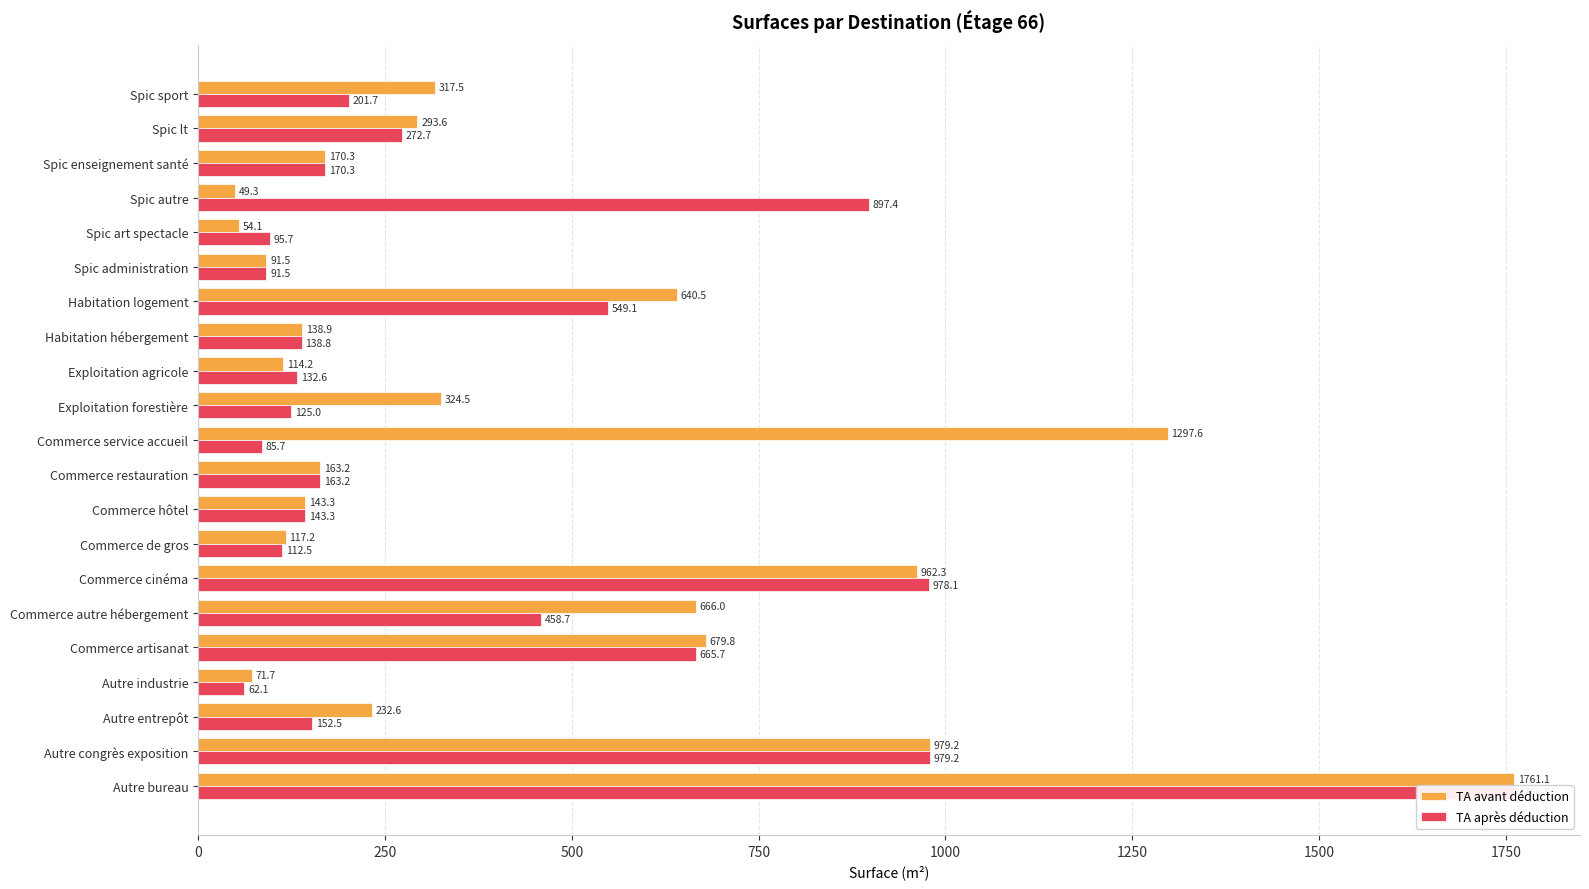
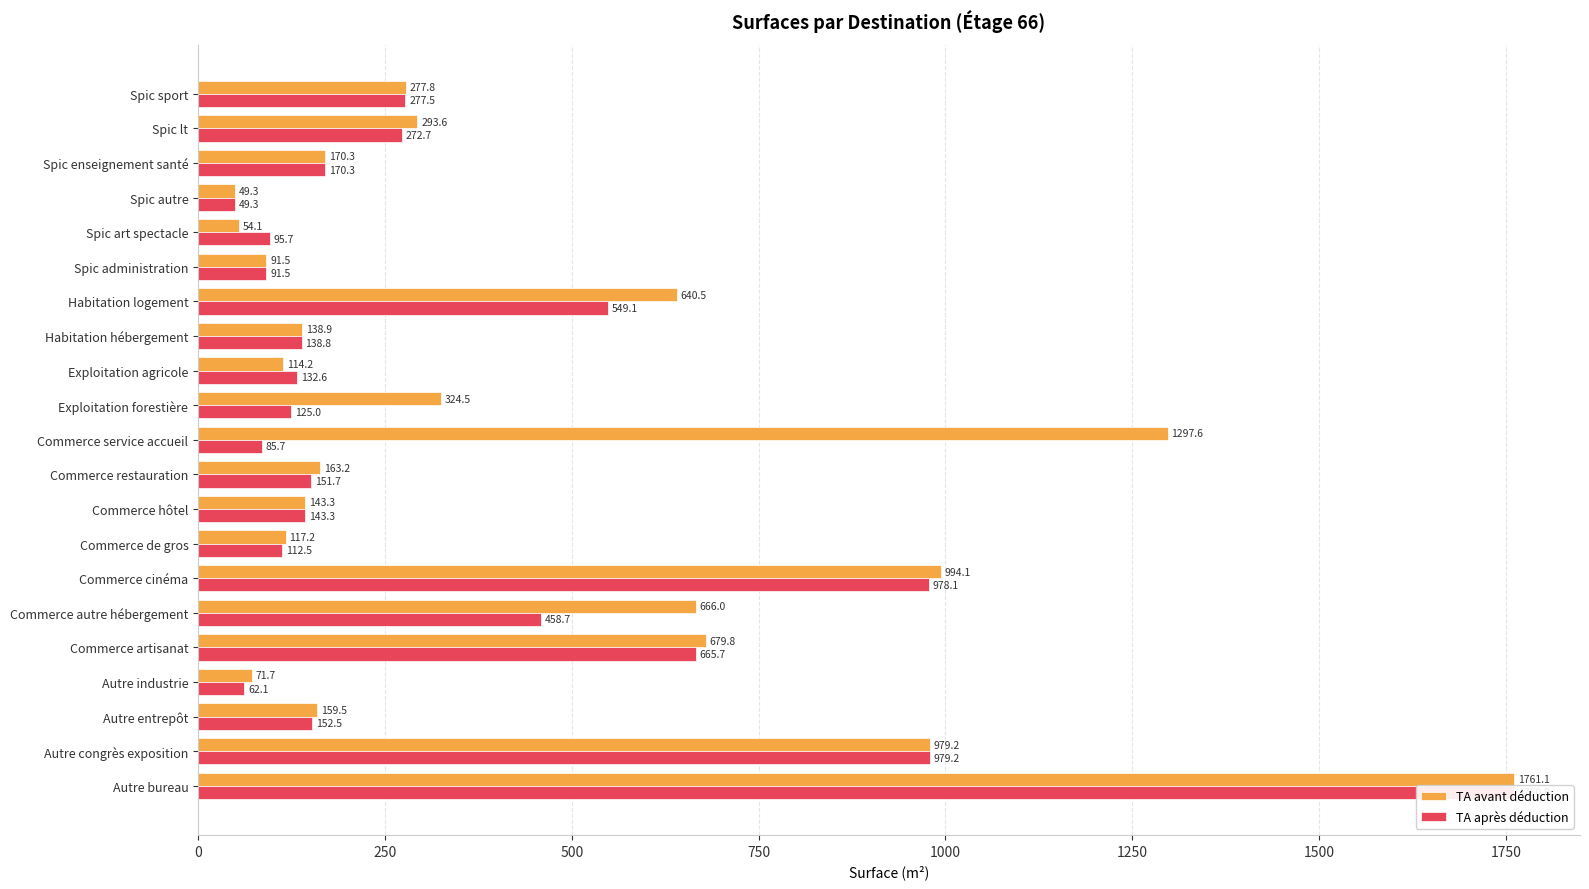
  {
    "TA avant déduction": {
-     "Spic sport": 317.5,
+     "Spic sport": 277.8,
      "Spic lt": 293.6,
      "Spic enseignement santé": 170.3,
      "Spic autre": 49.3,
      "Spic art spectacle": 54.1,
      "Spic administration": 91.5,
      "Habitation logement": 640.5,
      "Habitation hébergement": 138.9,
      "Exploitation agricole": 114.2,
      "Exploitation forestière": 324.5,
      "Commerce service accueil": 1297.6,
      "Commerce restauration": 163.2,
      "Commerce hôtel": 143.3,
      "Commerce de gros": 117.2,
-     "Commerce cinéma": 962.3,
+     "Commerce cinéma": 994.1,
      "Commerce autre hébergement": 666.0,
      "Commerce artisanat": 679.8,
      "Autre industrie": 71.7,
-     "Autre entrepôt": 232.6,
+     "Autre entrepôt": 159.5,
      "Autre congrès exposition": 979.2,
      "Autre bureau": 1761.1
    },
    "TA après déduction": {
-     "Spic sport": 201.7,
+     "Spic sport": 277.5,
      "Spic lt": 272.7,
      "Spic enseignement santé": 170.3,
-     "Spic autre": 897.4,
+     "Spic autre": 49.3,
      "Spic art spectacle": 95.7,
      "Spic administration": 91.5,
      "Habitation logement": 549.1,
      "Habitation hébergement": 138.8,
      "Exploitation agricole": 132.6,
      "Exploitation forestière": 125.0,
      "Commerce service accueil": 85.7,
-     "Commerce restauration": 163.2,
+     "Commerce restauration": 151.7,
      "Commerce hôtel": 143.3,
      "Commerce de gros": 112.5,
      "Commerce cinéma": 978.1,
      "Commerce autre hébergement": 458.7,
      "Commerce artisanat": 665.7,
      "Autre industrie": 62.1,
      "Autre entrepôt": 152.5,
      "Autre congrès exposition": 979.2
    }
  }
